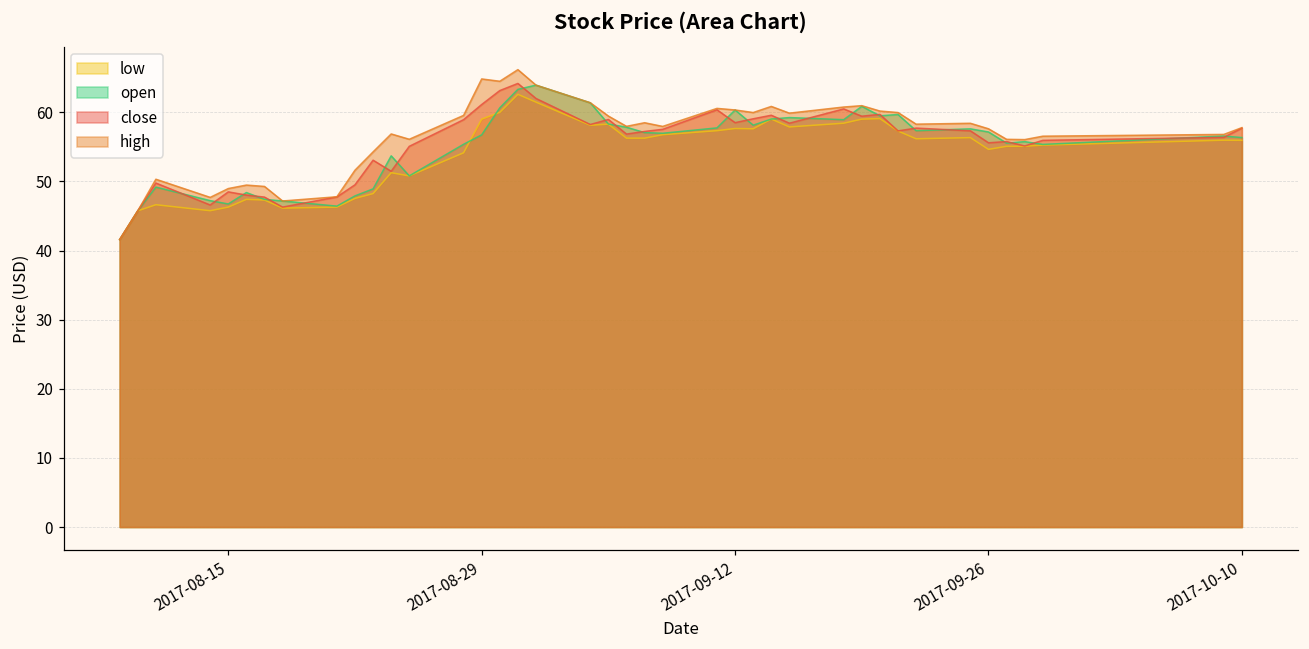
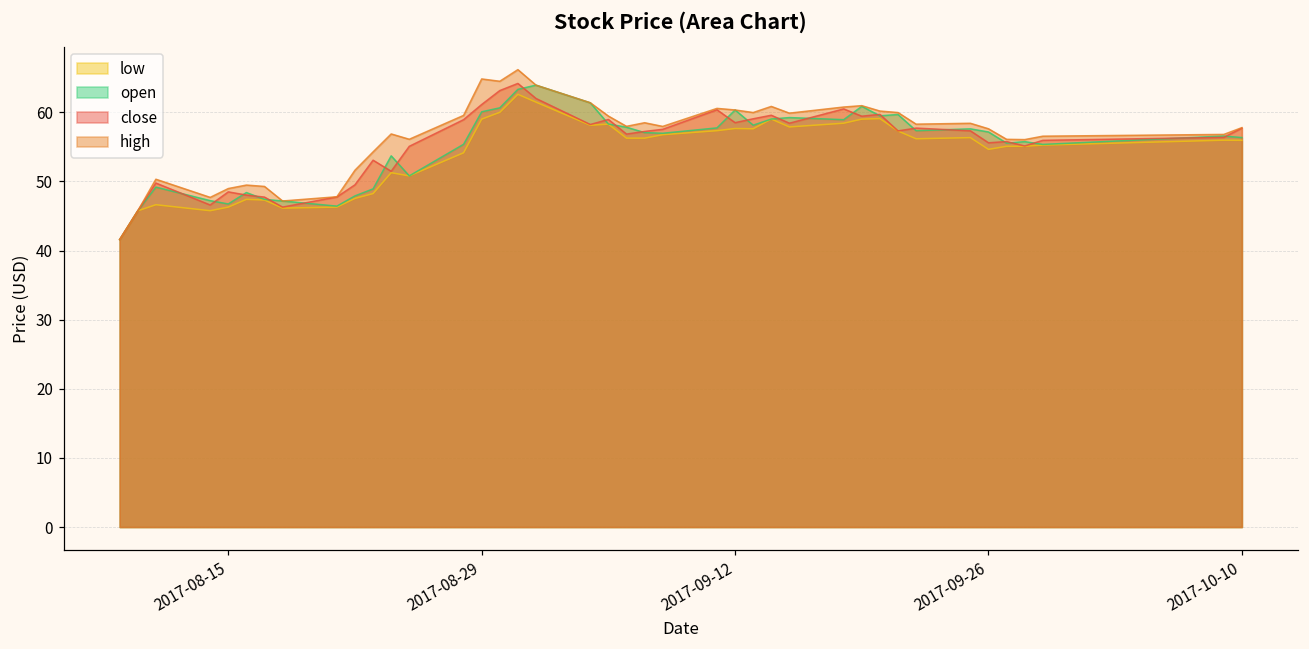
  {
    "open": {
      "2017-08-15": 47,
-     "2017-08-29": 57,
+     "2017-08-29": 60,
      "2017-09-26": 57,
      "2017-10-10": 56
    }
  }
